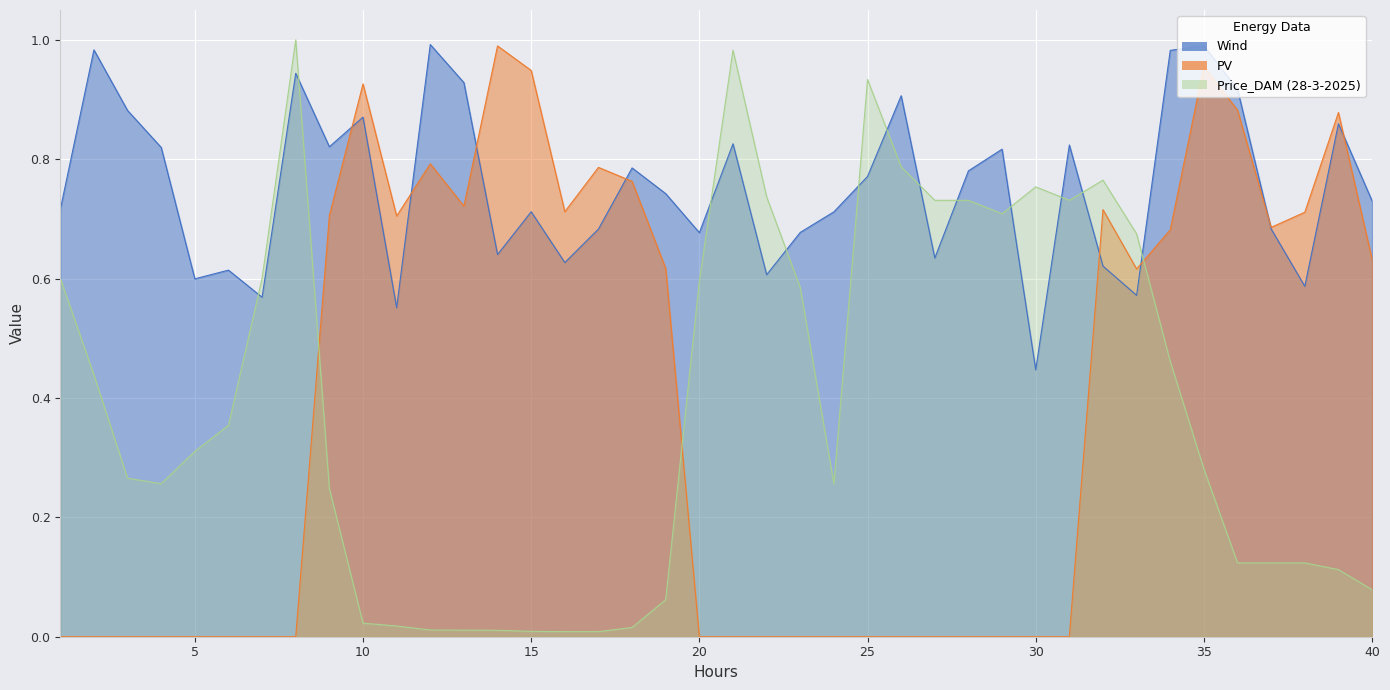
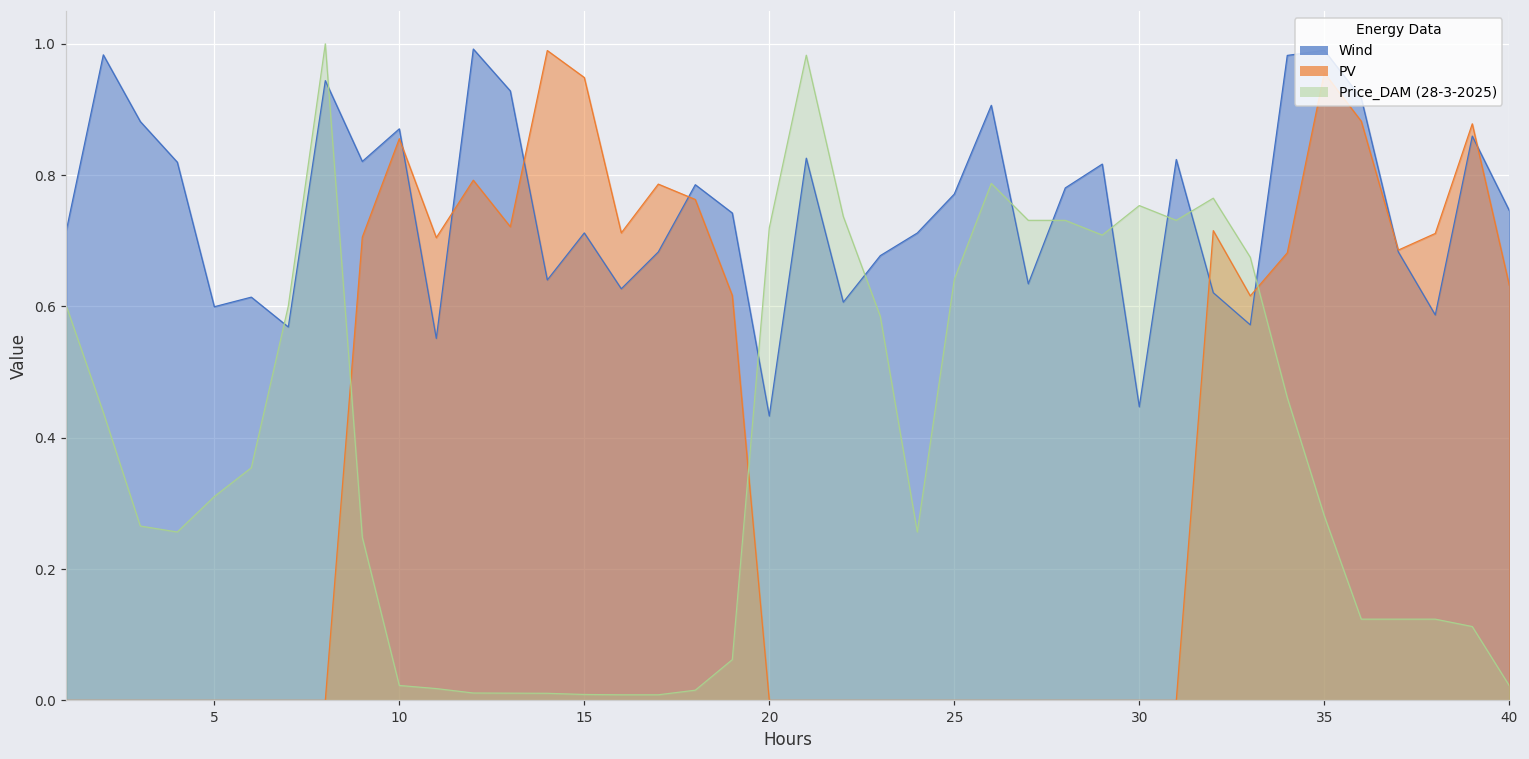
  {
    "Wind": {
      "5": 0.60,
      "10": 0.87,
      "15": 0.71,
-     "20": 0.68,
+     "20": 0.43,
      "25": 0.77,
      "30": 0.45,
-     "40": 0.73
+     "40": 0.75
    },
    "PV": {
      "5": 0.00,
-     "10": 0.93,
+     "10": 0.86,
      "15": 0.95,
      "20": 0.00,
      "25": 0.00,
      "30": 0.00,
      "40": 0.63
    },
    "Price_DAM (28-3-2025)": {
      "5": 0.31,
      "10": 0.02,
      "15": 0.01,
-     "20": 0.60,
-     "25": 0.93,
+     "20": 0.72,
+     "25": 0.64,
      "30": 0.75,
      "35": 0.28,
-     "40": 0.08
+     "40": 0.02
    }
  }
